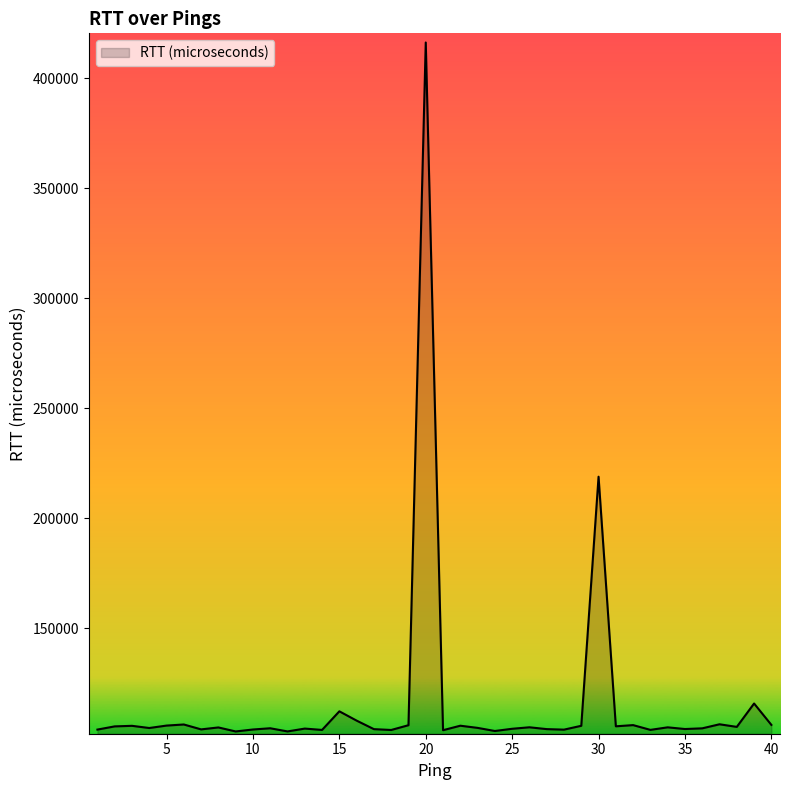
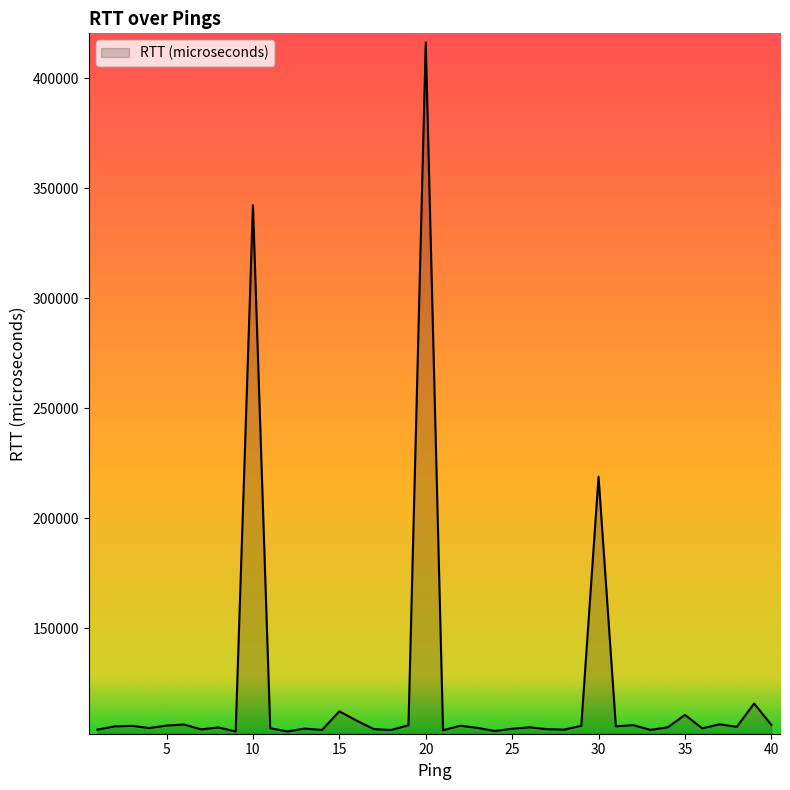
  {
    "5": 106000,
-   "10": 104000,
+   "10": 342000,
    "15": 112000,
    "20": 416000,
    "25": 104000,
    "30": 219000,
-   "35": 104000,
+   "35": 111000,
    "40": 106000
  }
